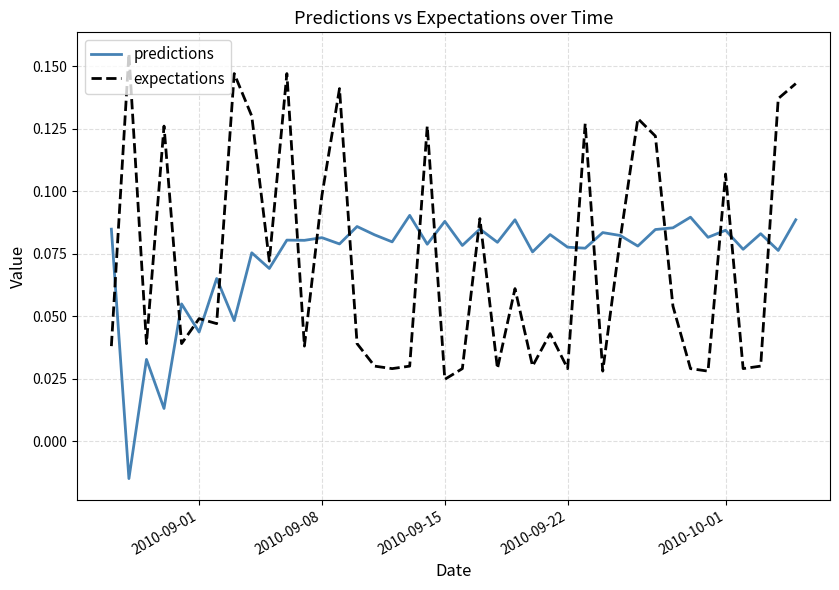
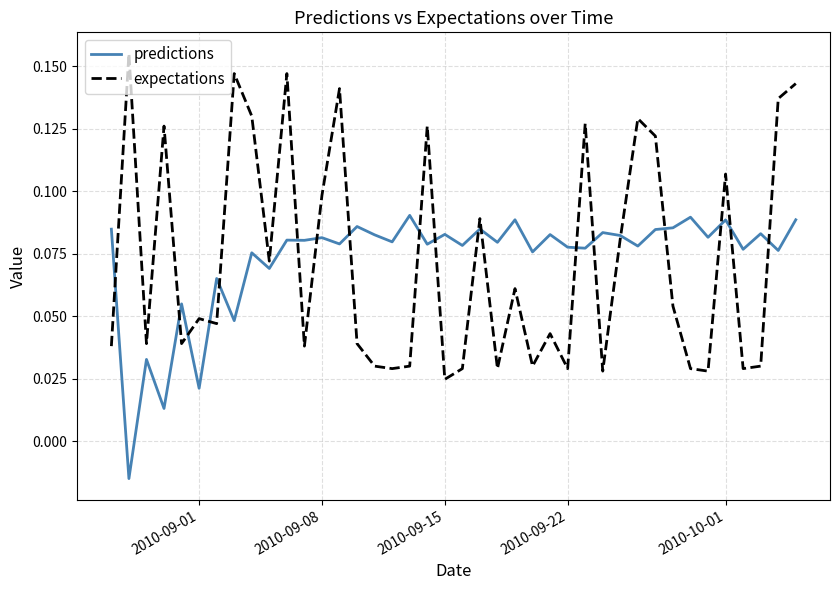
  {
    "predictions": {
-     "2010-09-01": 0.044,
+     "2010-09-01": 0.021,
      "2010-09-08": 0.081,
-     "2010-09-15": 0.088,
+     "2010-09-15": 0.083,
      "2010-09-22": 0.078,
-     "2010-10-01": 0.084
+     "2010-10-01": 0.088
    },
    "expectations": {
      "2010-09-01": 0.049,
      "2010-09-08": 0.098,
      "2010-09-15": 0.025,
      "2010-09-22": 0.029,
      "2010-10-01": 0.107
    }
  }
